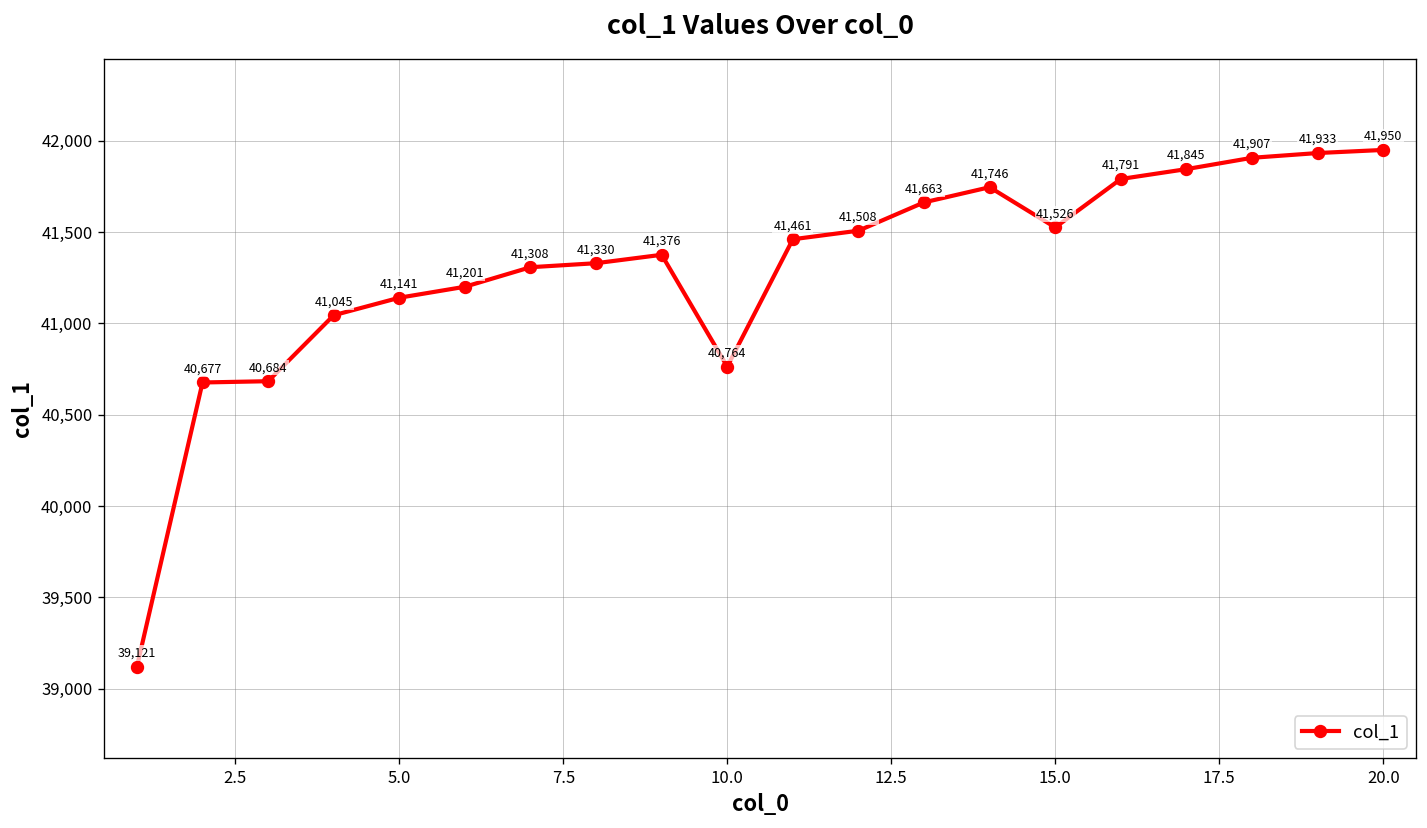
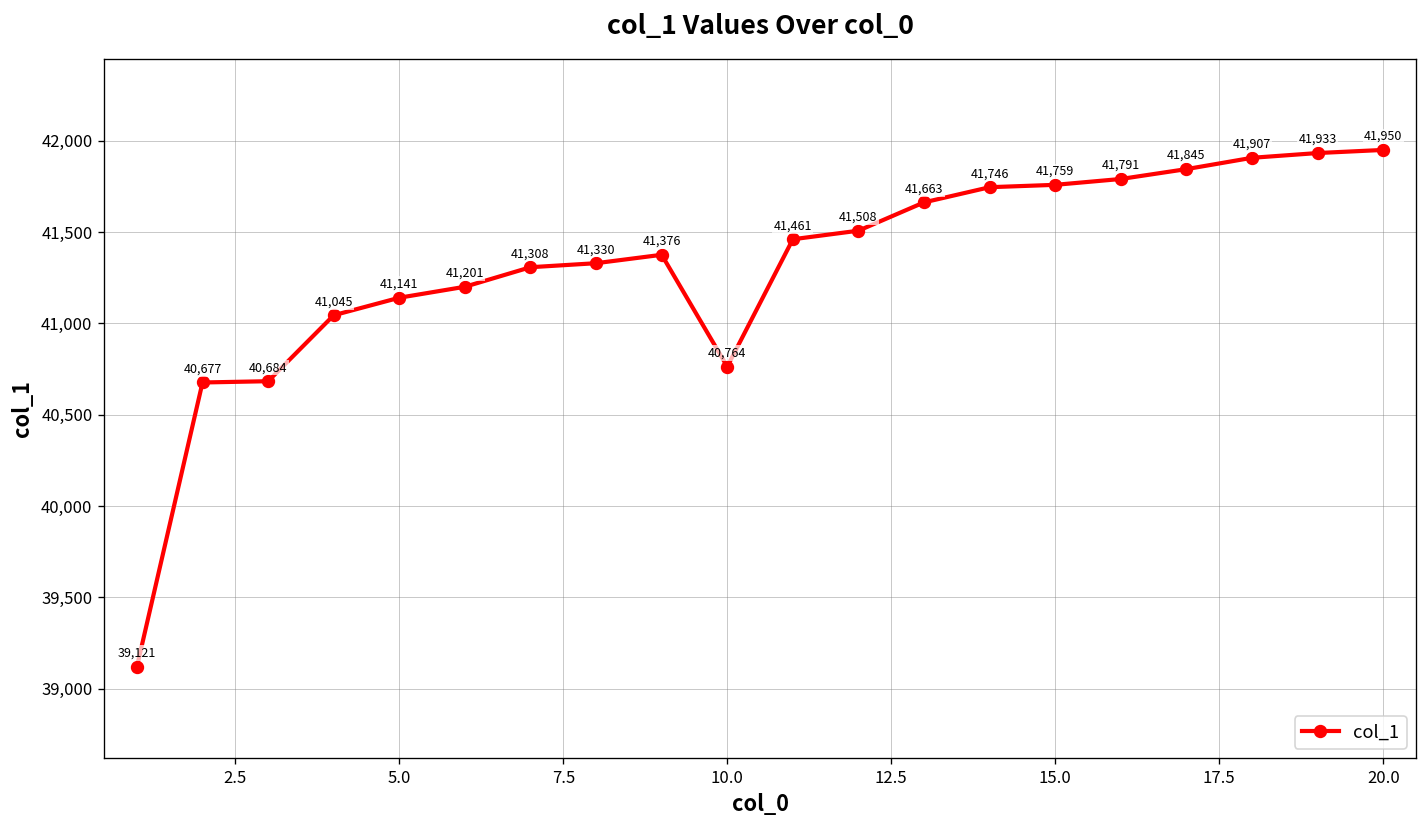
  {
-   "15.0": "41,526"
+   "15.0": "41,759"
  }
